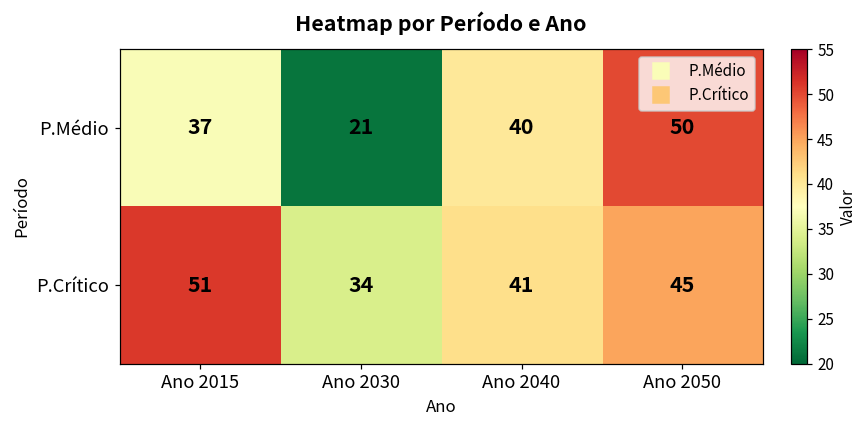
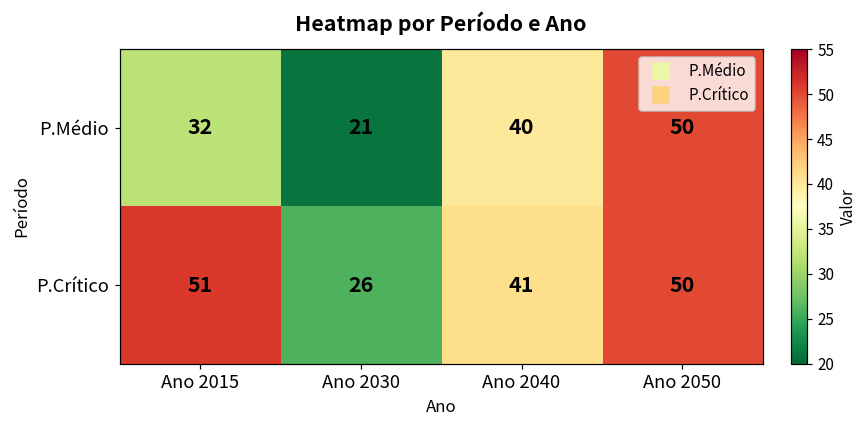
  {
    "P.Médio": {
-     "Ano 2015": 37,
+     "Ano 2015": 32,
      "Ano 2030": 21,
      "Ano 2040": 40,
      "Ano 2050": 50
    },
    "P.Crítico": {
      "Ano 2015": 51,
-     "Ano 2030": 34,
+     "Ano 2030": 26,
      "Ano 2040": 41,
-     "Ano 2050": 45
+     "Ano 2050": 50
    }
  }
